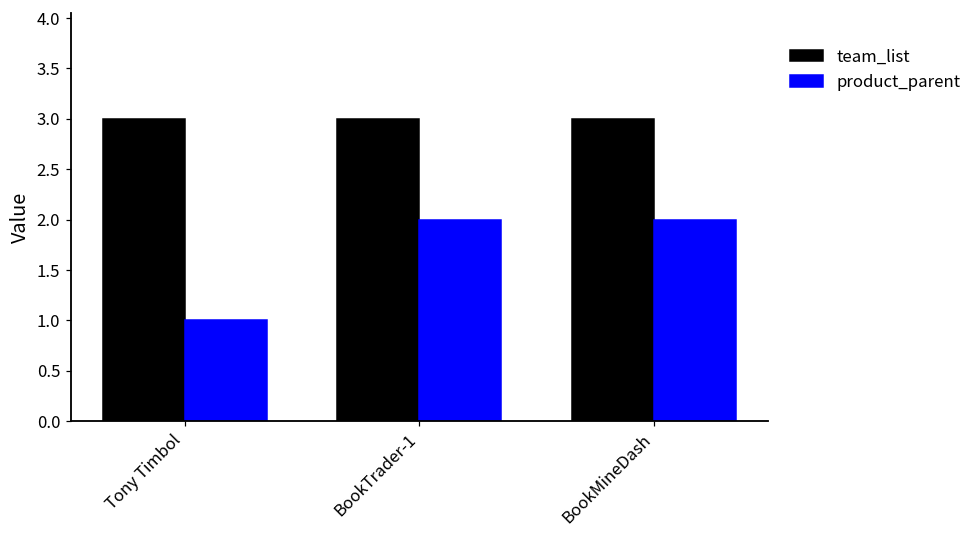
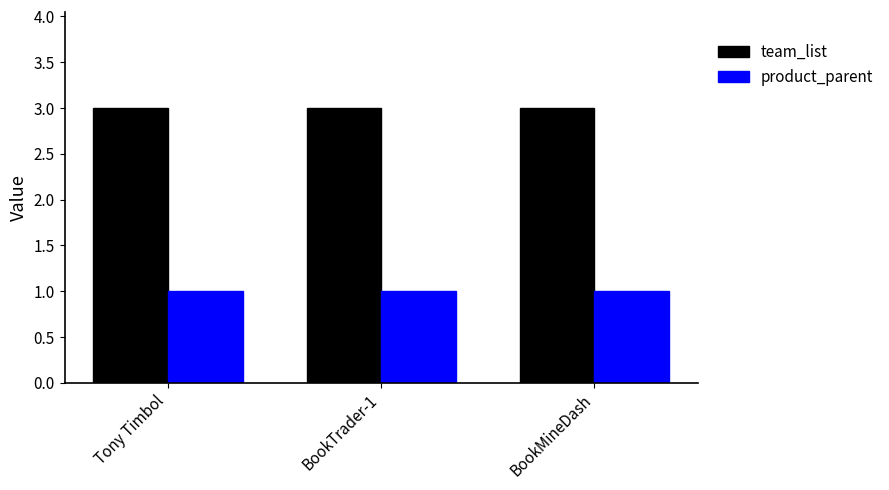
  {
    "team_list": {
      "Tony Timbol": 3,
      "BookTrader-1": 3,
      "BookMineDash": 3
    },
    "product_parent": {
      "Tony Timbol": 1,
-     "BookTrader-1": 2,
-     "BookMineDash": 2
+     "BookTrader-1": 1,
+     "BookMineDash": 1
    }
  }
